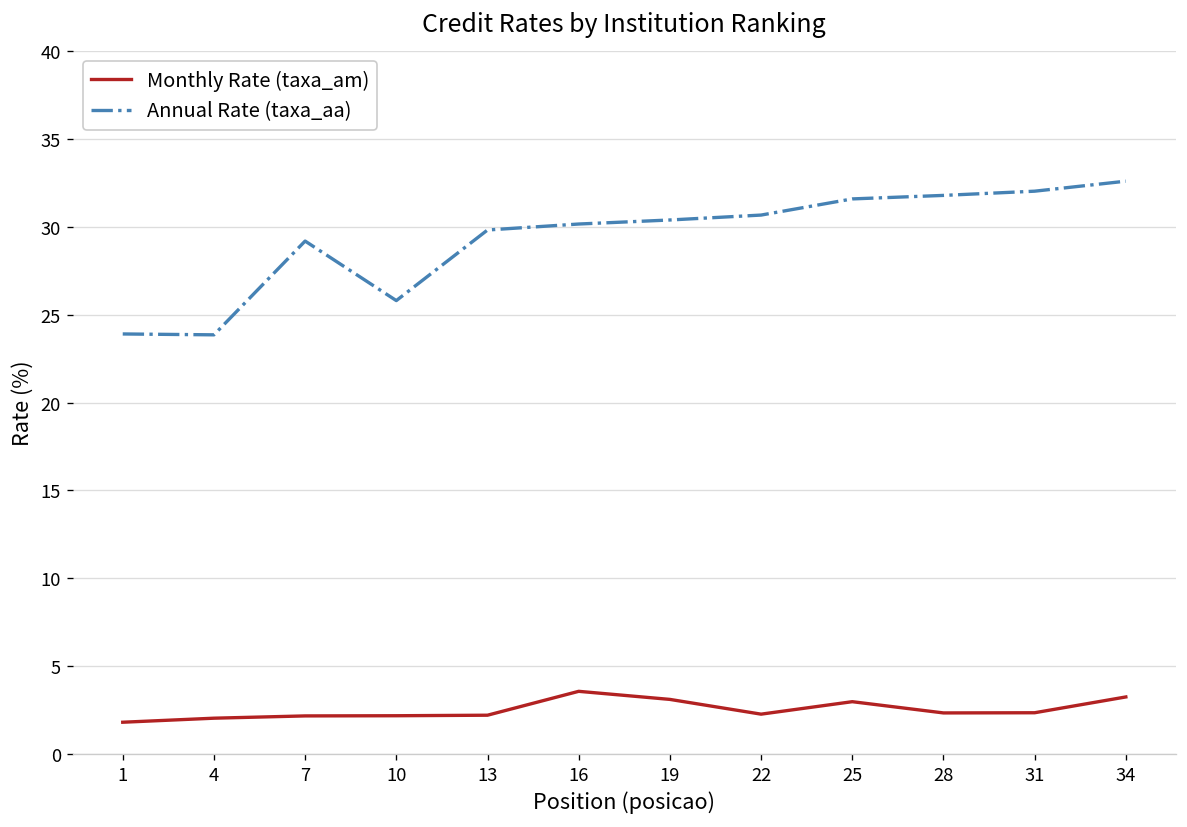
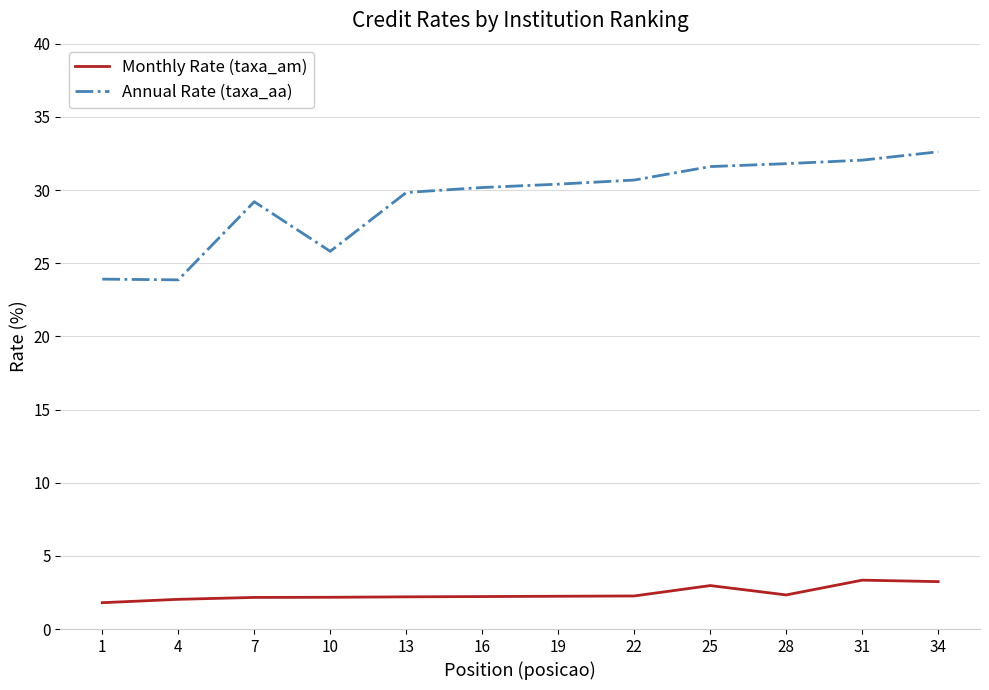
  {
    "Monthly Rate (taxa_am)": {
      "1": 1.8,
      "4": 2.0,
      "7": 2.2,
      "10": 2.2,
      "13": 2.2,
-     "16": 3.6,
-     "19": 3.1,
+     "16": 2.2,
+     "19": 2.2,
      "22": 2.3,
      "25": 3.0,
      "28": 2.3,
-     "31": 2.3,
+     "31": 3.3,
      "34": 3.2
    },
    "Annual Rate (taxa_aa)": {
      "1": 23.9,
      "4": 23.9,
      "7": 29.2,
      "10": 25.8,
      "13": 29.8,
      "16": 30.2,
      "19": 30.4,
      "22": 30.7,
      "25": 31.6,
      "28": 31.8,
      "31": 32.0,
      "34": 32.6
    }
  }
